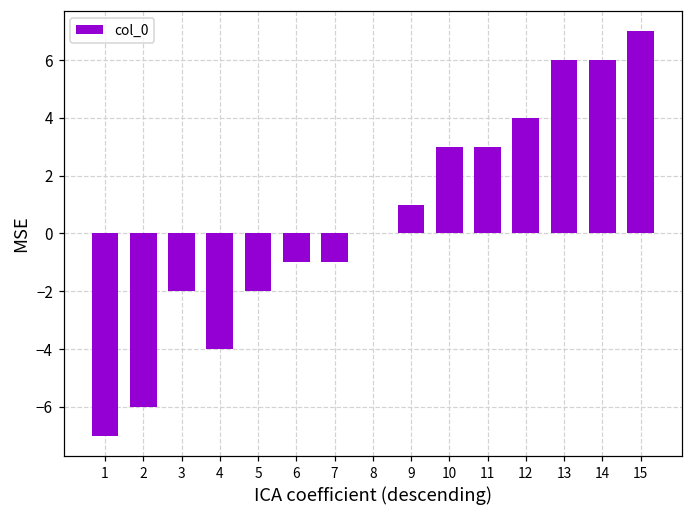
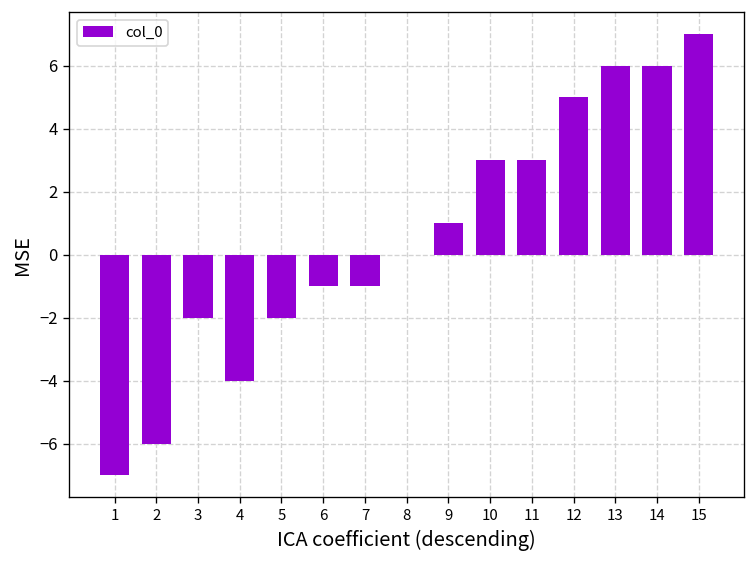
  {
    "1": -7.0,
    "2": -6.0,
    "3": -2.0,
    "4": -4.0,
    "5": -2.0,
    "6": -1.0,
    "7": -1.0,
    "8": 0.0,
    "9": 1.0,
    "10": 3.0,
    "11": 3.0,
-   "12": 4.0,
+   "12": 5.0,
    "13": 6.0,
    "14": 6.0,
    "15": 7.0
  }
